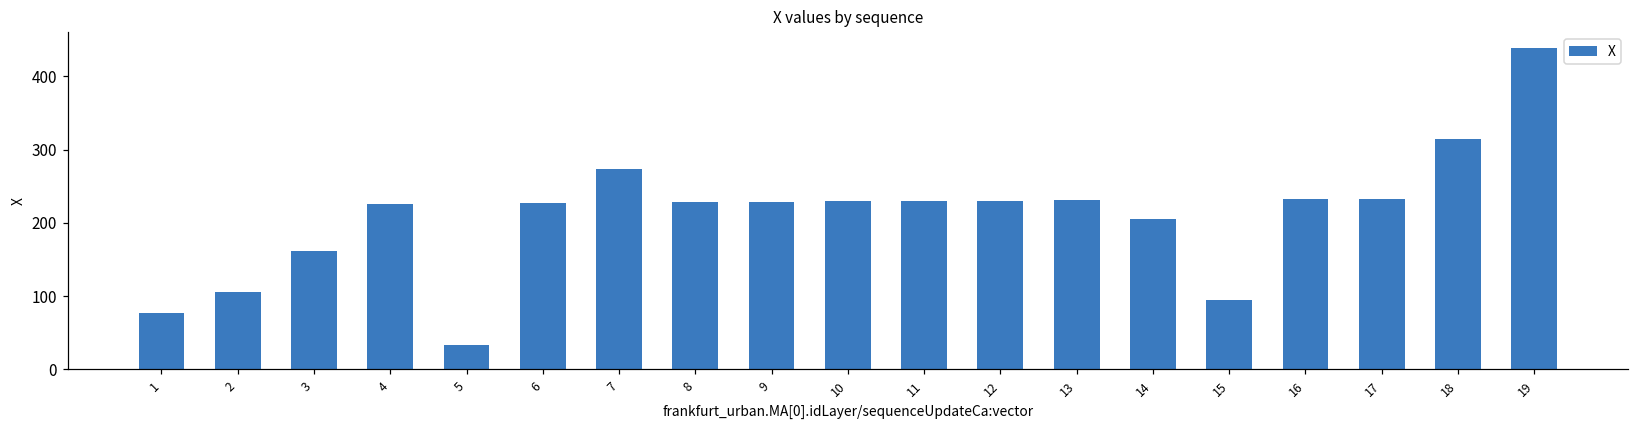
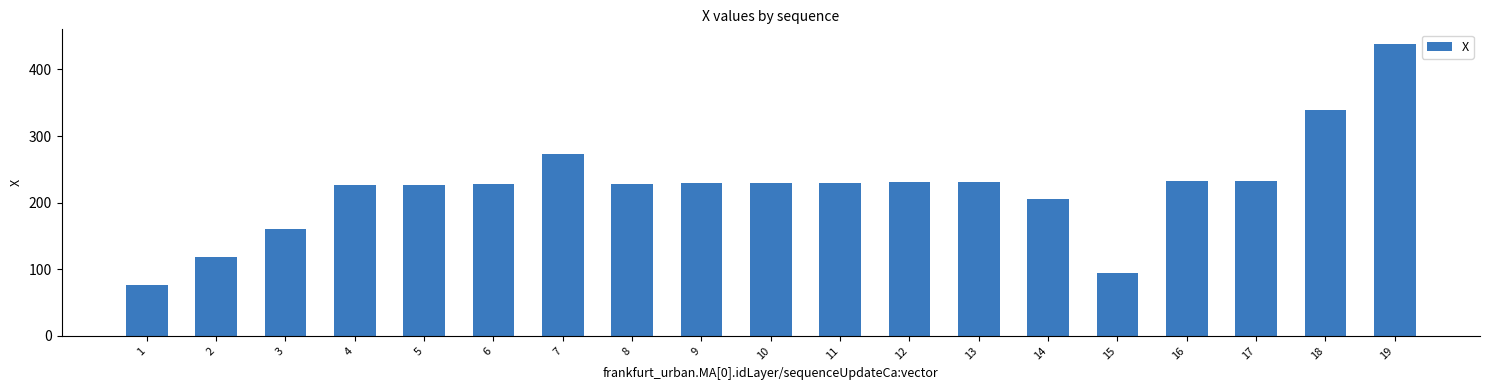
  {
    "1": 80,
-   "2": 110,
+   "2": 120,
    "3": 160,
    "4": 230,
-   "5": 30,
+   "5": 230,
    "6": 230,
    "7": 270,
    "8": 230,
    "9": 230,
    "10": 230,
    "11": 230,
    "12": 230,
    "13": 230,
    "14": 210,
    "15": 90,
    "16": 230,
    "17": 230,
-   "18": 310,
+   "18": 340,
    "19": 440
  }
